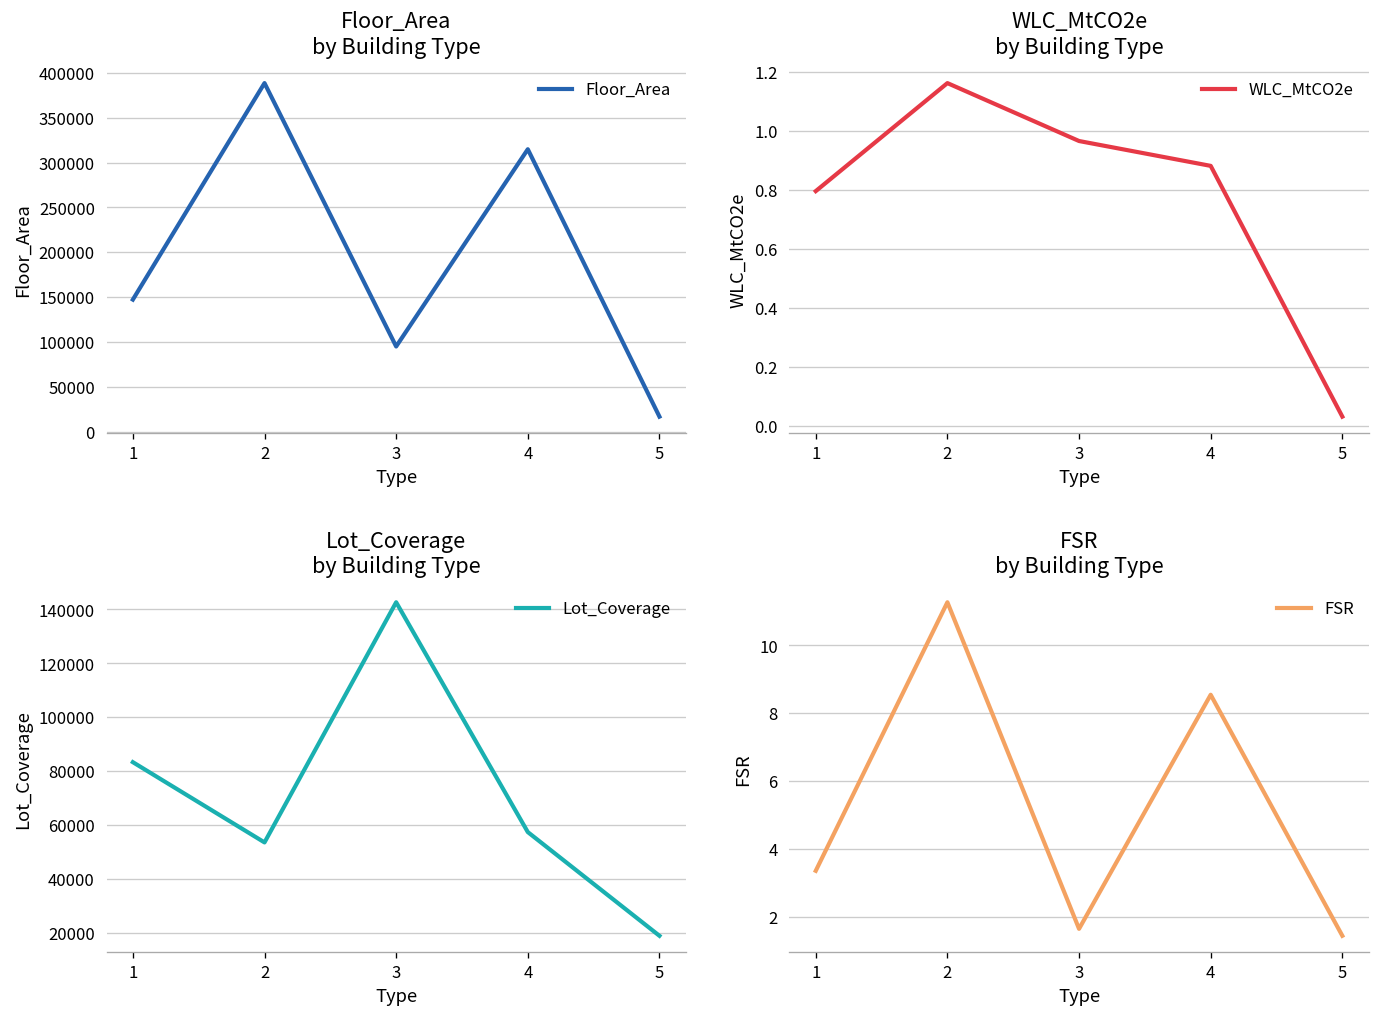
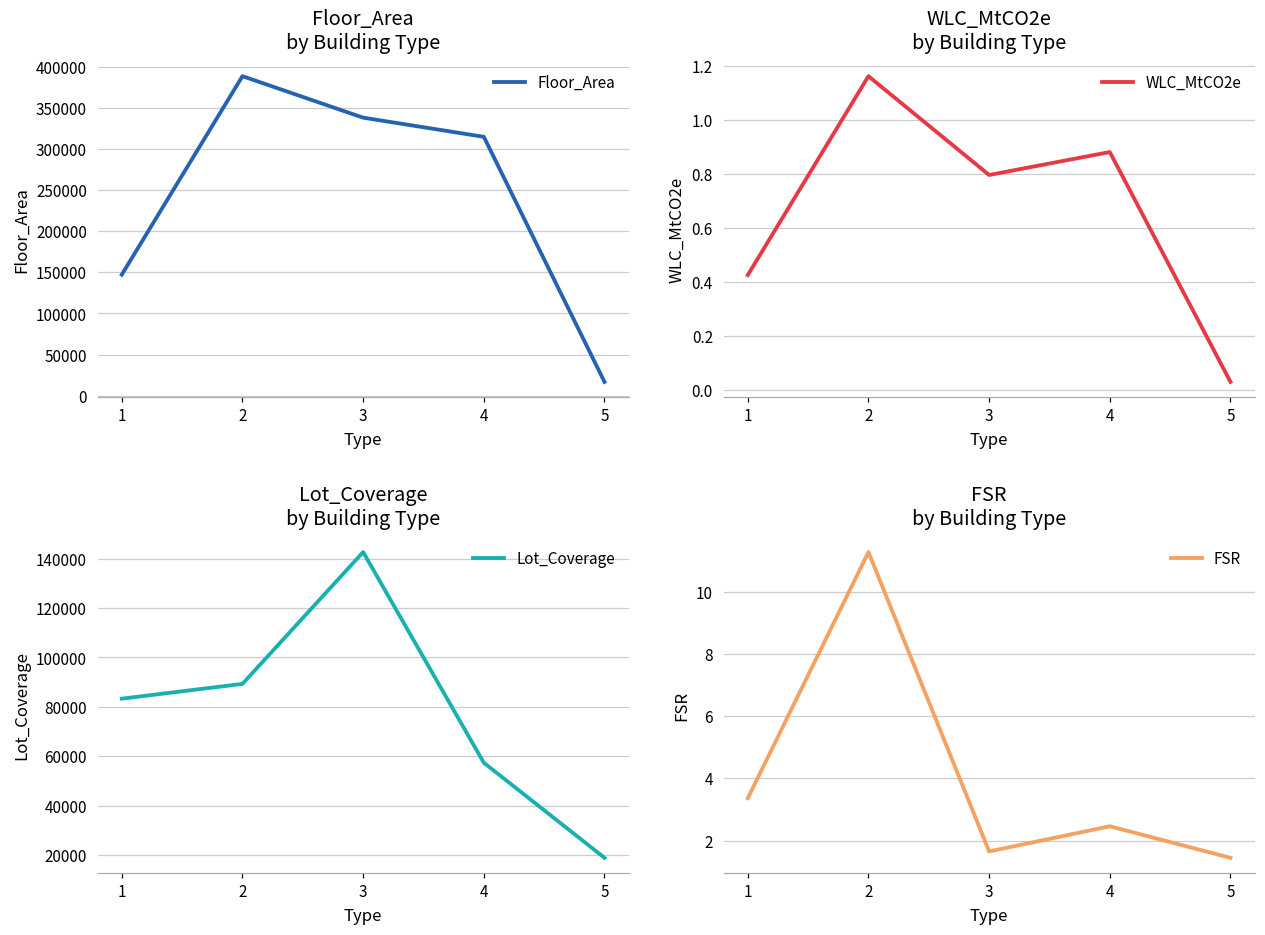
  {
    "Floor_Area by Building Type": {
      "1": 150000,
      "2": 390000,
-     "3": 90000,
+     "3": 340000,
      "4": 310000,
      "5": 20000
    },
    "WLC_MtCO2e by Building Type": {
-     "1": 0.80,
+     "1": 0.43,
      "2": 1.16,
-     "3": 0.97,
+     "3": 0.80,
      "4": 0.88,
      "5": 0.03
    },
    "Lot_Coverage by Building Type": {
      "1": 83000,
-     "2": 54000,
+     "2": 89000,
      "3": 143000,
      "4": 57000,
      "5": 19000
    },
    "FSR by Building Type": {
      "1": 3.4,
      "2": 11.3,
      "3": 1.7,
-     "4": 8.5,
+     "4": 2.5,
      "5": 1.4
    }
  }
